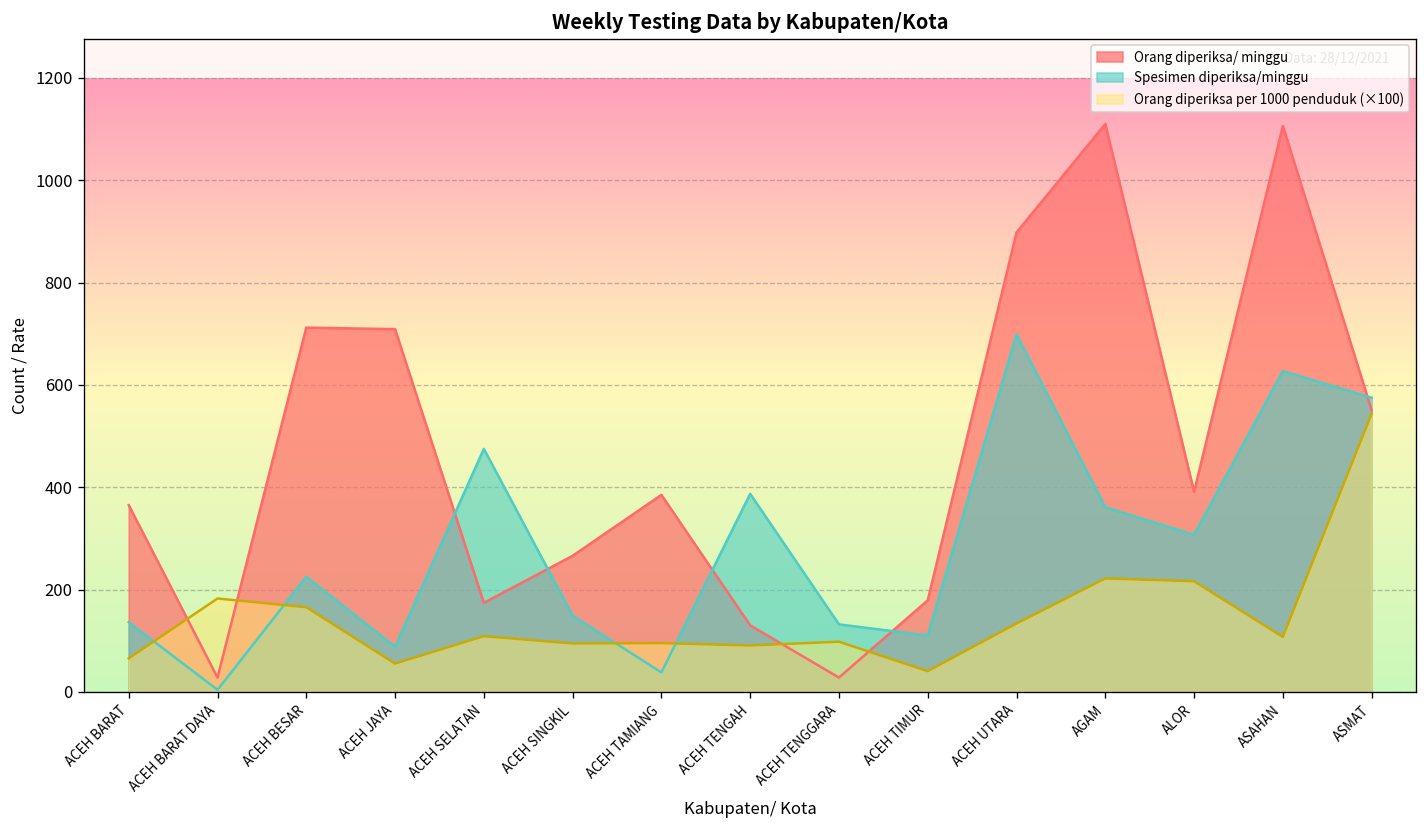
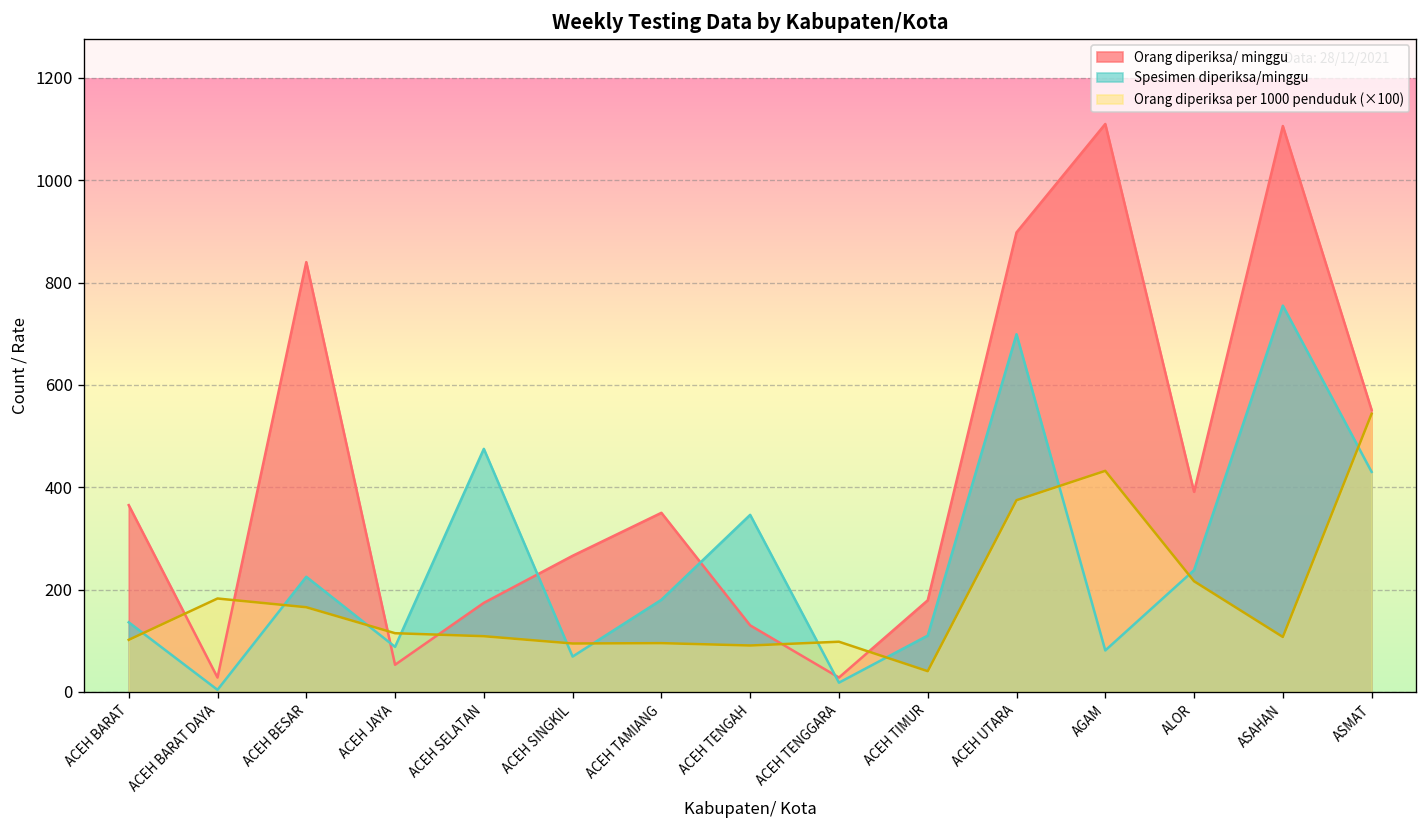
  {
    "Orang diperiksa/ minggu": {
      "ACEH BARAT": 370,
      "ACEH BARAT DAYA": 30,
-     "ACEH BESAR": 710,
-     "ACEH JAYA": 710,
+     "ACEH BESAR": 840,
+     "ACEH JAYA": 50,
      "ACEH SELATAN": 170,
      "ACEH SINGKIL": 270,
-     "ACEH TAMIANG": 390,
+     "ACEH TAMIANG": 350,
      "ACEH TENGAH": 130,
      "ACEH TENGGARA": 30,
      "ACEH TIMUR": 180,
      "ACEH UTARA": 900,
      "AGAM": 1110,
      "ALOR": 390,
      "ASAHAN": 1110,
      "ASMAT": 550
    },
    "Spesimen diperiksa/minggu": {
      "ACEH BARAT": 140,
      "ACEH BARAT DAYA": 0,
      "ACEH BESAR": 230,
      "ACEH JAYA": 90,
      "ACEH SELATAN": 480,
-     "ACEH SINGKIL": 150,
-     "ACEH TAMIANG": 40,
-     "ACEH TENGAH": 390,
-     "ACEH TENGGARA": 130,
+     "ACEH SINGKIL": 70,
+     "ACEH TAMIANG": 180,
+     "ACEH TENGAH": 350,
+     "ACEH TENGGARA": 20,
      "ACEH TIMUR": 110,
      "ACEH UTARA": 700,
-     "AGAM": 360,
-     "ALOR": 310,
-     "ASAHAN": 630,
-     "ASMAT": 580
+     "AGAM": 80,
+     "ALOR": 240,
+     "ASAHAN": 760,
+     "ASMAT": 430
    },
    "Orang diperiksa per 1000 penduduk (×100)": {
-     "ACEH BARAT": 70,
+     "ACEH BARAT": 100,
      "ACEH BARAT DAYA": 180,
      "ACEH BESAR": 170,
-     "ACEH JAYA": 60,
+     "ACEH JAYA": 110,
      "ACEH SELATAN": 110,
      "ACEH SINGKIL": 90,
      "ACEH TAMIANG": 100,
      "ACEH TENGAH": 90,
      "ACEH TENGGARA": 100,
      "ACEH TIMUR": 40,
-     "ACEH UTARA": 130,
-     "AGAM": 220,
+     "ACEH UTARA": 370,
+     "AGAM": 430,
      "ALOR": 220,
      "ASAHAN": 110,
      "ASMAT": 540
    }
  }
